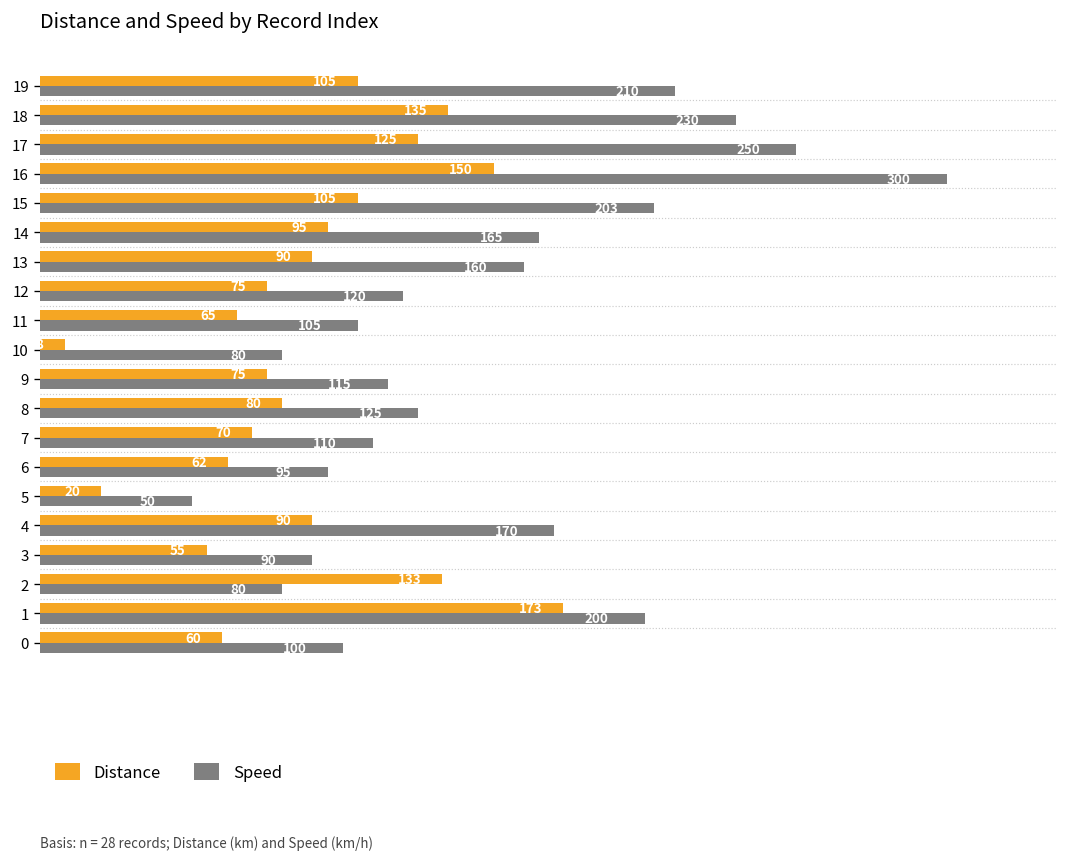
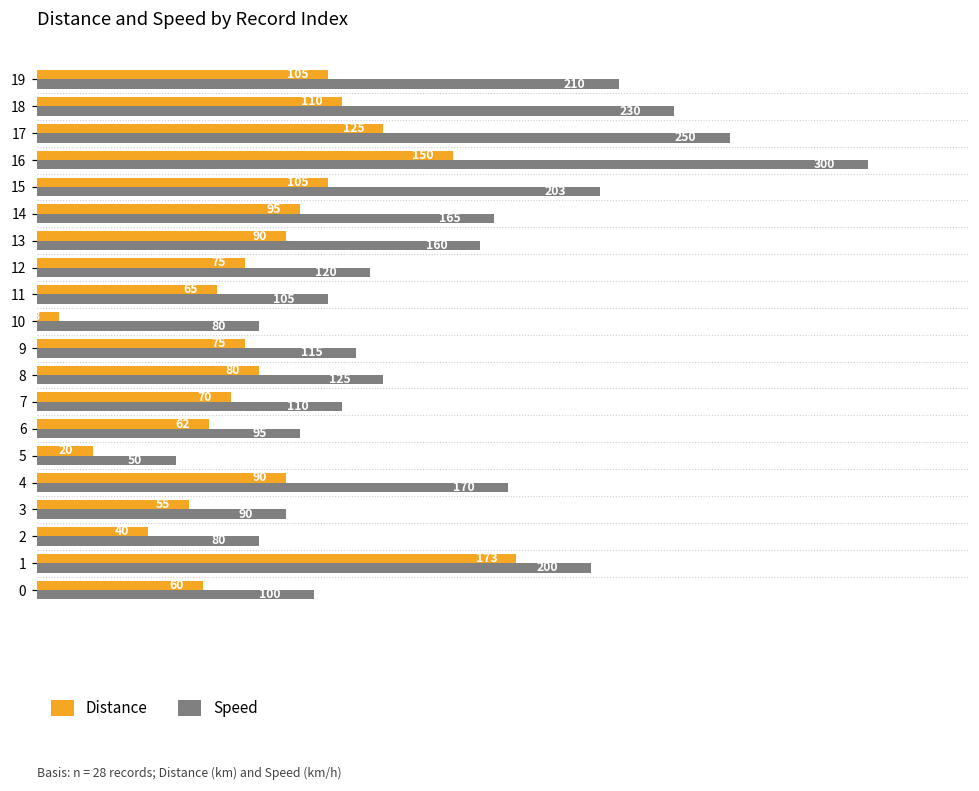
  {
    "Distance": {
      "19": 105,
-     "18": 135,
+     "18": 110,
      "17": 125,
      "16": 150,
      "15": 105,
      "14": 95,
      "13": 90,
      "12": 75,
      "11": 65,
      "9": 75,
      "8": 80,
      "7": 70,
      "6": 62,
      "5": 20,
      "4": 90,
      "3": 55,
-     "2": 133,
+     "2": 40,
      "1": 173,
      "0": 60
    },
    "Speed": {
      "19": 210,
      "17": 250,
      "14": 165,
      "12": 120,
      "8": 125,
      "7": 110
    }
  }
